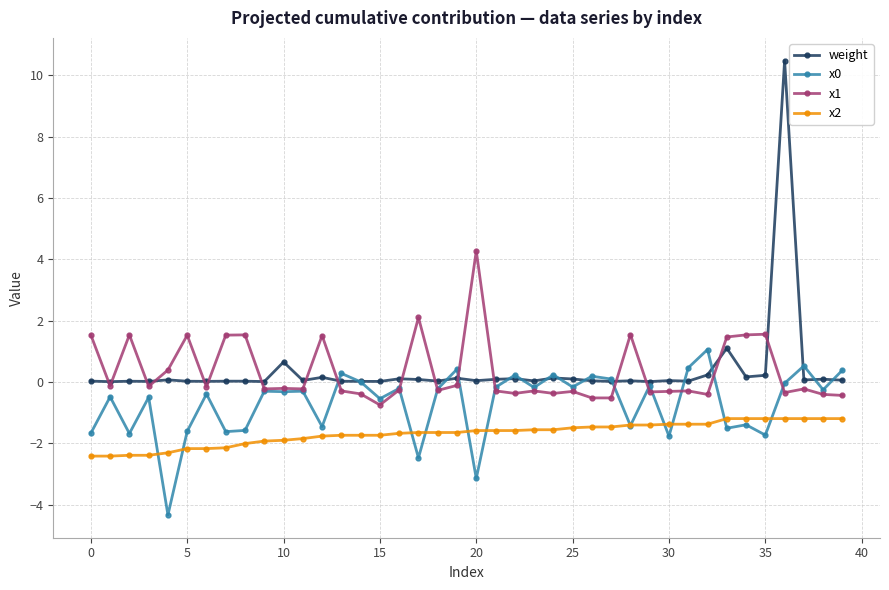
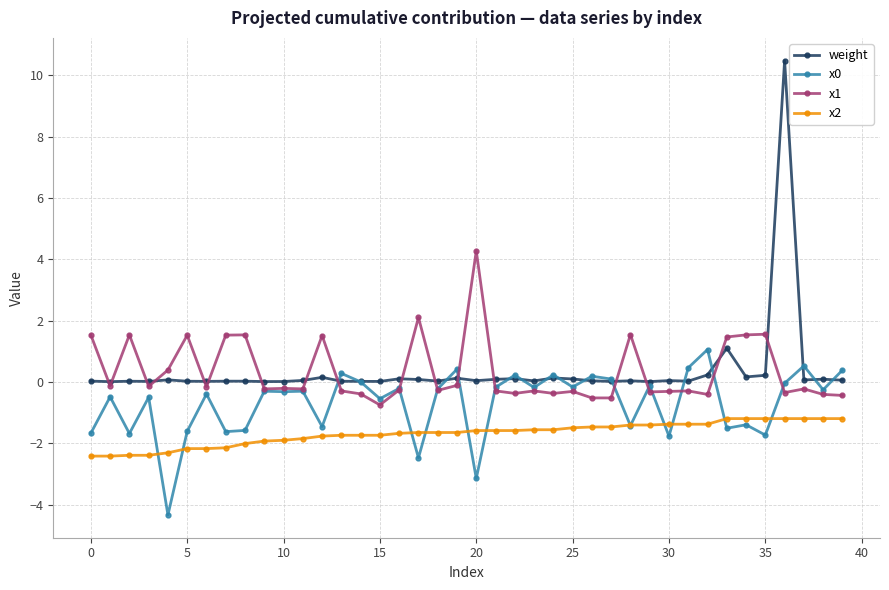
  {
    "weight": {
      "0": 0.0,
      "5": 0.0,
-     "10": 0.7,
+     "10": 0.0,
      "15": 0.0,
      "20": 0.0,
      "25": 0.1,
      "30": 0.0,
      "35": 0.2
    },
    "x0": {
      "0": -1.7,
      "5": -1.6,
      "10": -0.3,
      "15": -0.5,
      "20": -3.1,
      "25": -0.2,
      "30": -1.8,
      "35": -1.7
    },
    "x1": {
      "0": 1.5,
      "5": 1.5,
      "10": -0.2,
      "15": -0.7,
      "20": 4.3,
      "25": -0.3,
      "30": -0.3,
      "35": 1.6
    },
    "x2": {
      "0": -2.4,
      "5": -2.2,
      "10": -1.9,
      "15": -1.7,
      "20": -1.6,
      "25": -1.5,
      "30": -1.4,
      "35": -1.2
    }
  }
